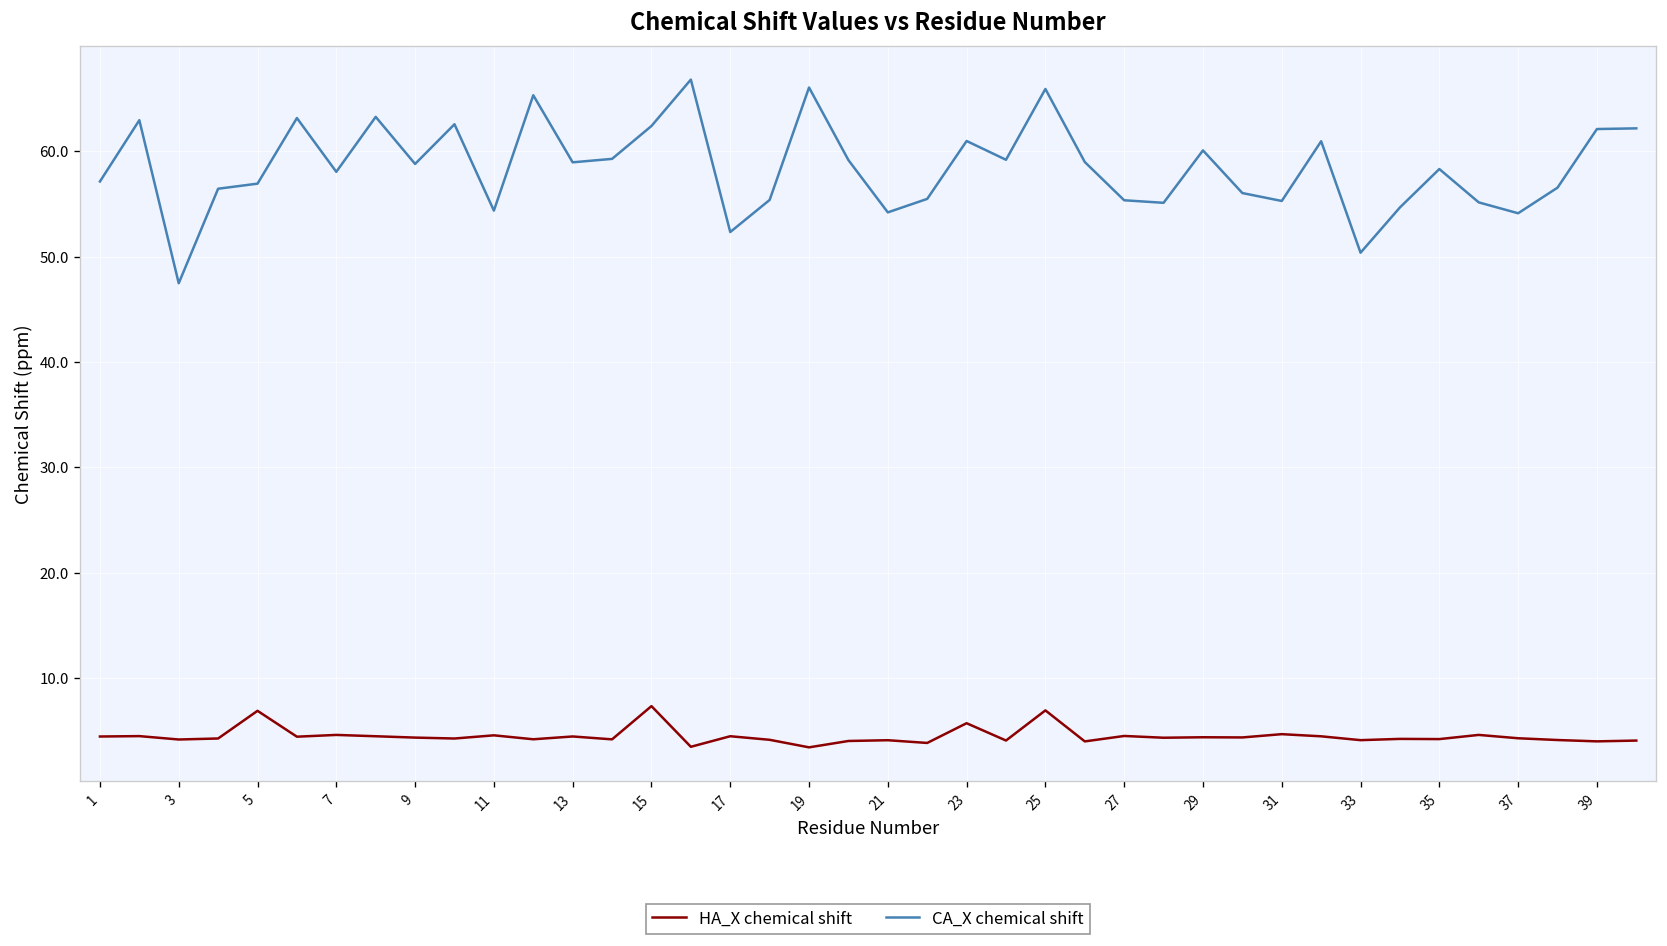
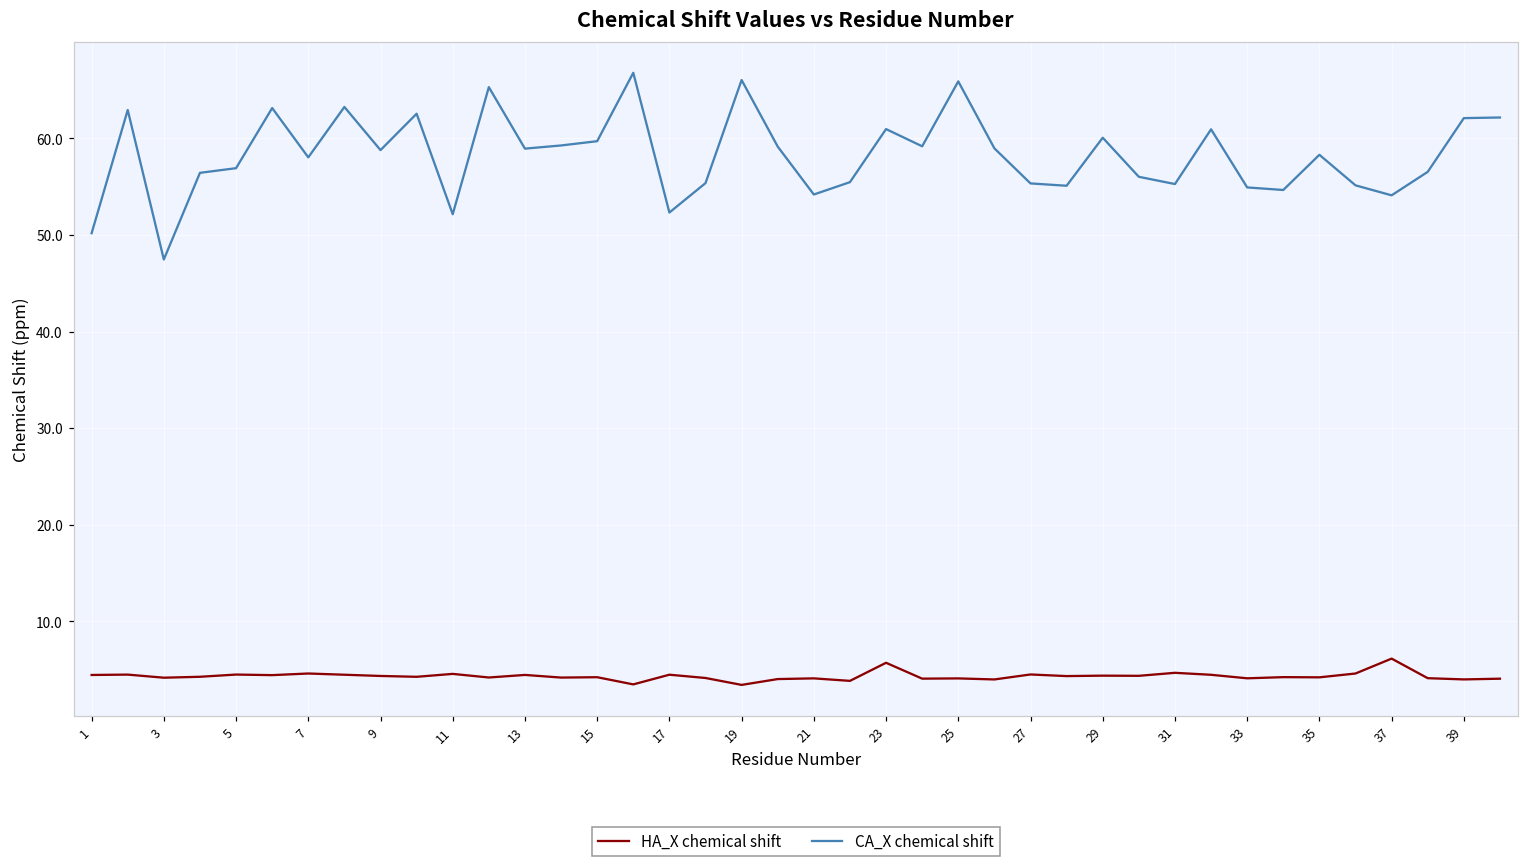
  {
    "HA_X chemical shift": {
      "1": 4,
      "3": 4,
-     "5": 7,
+     "5": 5,
      "7": 5,
      "9": 4,
      "11": 5,
      "13": 4,
-     "15": 7,
+     "15": 4,
      "17": 4,
      "19": 3,
      "21": 4,
      "23": 6,
-     "25": 7,
+     "25": 4,
      "27": 5,
      "29": 4,
      "31": 5,
      "33": 4,
      "35": 4,
-     "37": 4,
+     "37": 6,
      "39": 4
    },
    "CA_X chemical shift": {
-     "1": 57,
+     "1": 50,
      "3": 47,
      "5": 57,
      "7": 58,
      "9": 59,
-     "11": 54,
+     "11": 52,
      "13": 59,
-     "15": 62,
+     "15": 60,
      "17": 52,
      "19": 66,
      "21": 54,
      "23": 61,
      "25": 66,
      "27": 55,
      "29": 60,
      "31": 55,
-     "33": 50,
+     "33": 55,
      "35": 58,
      "37": 54,
      "39": 62
    }
  }
